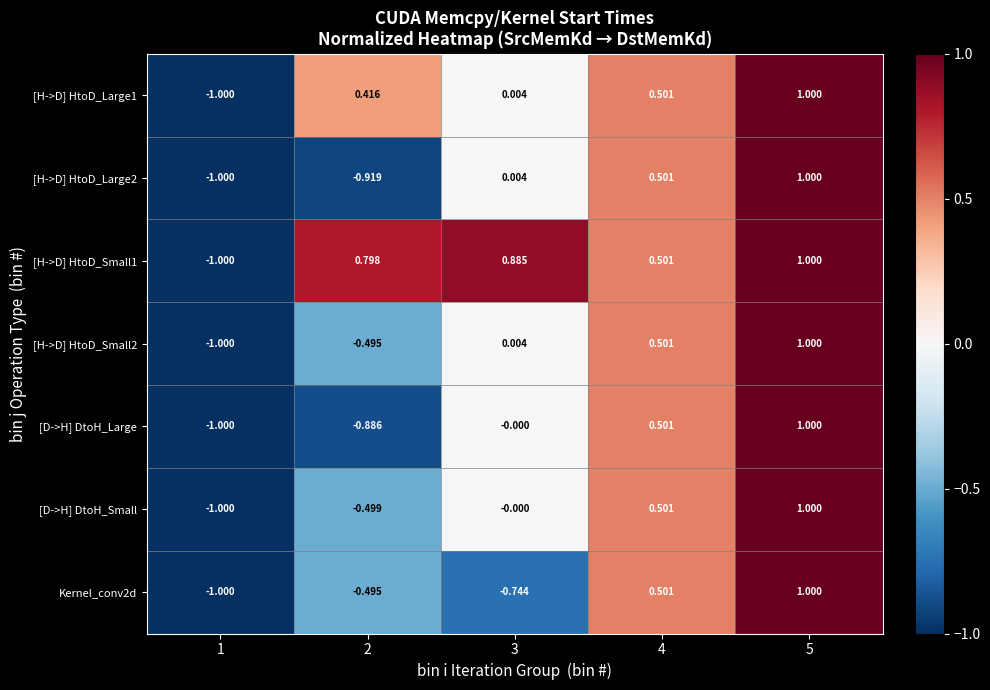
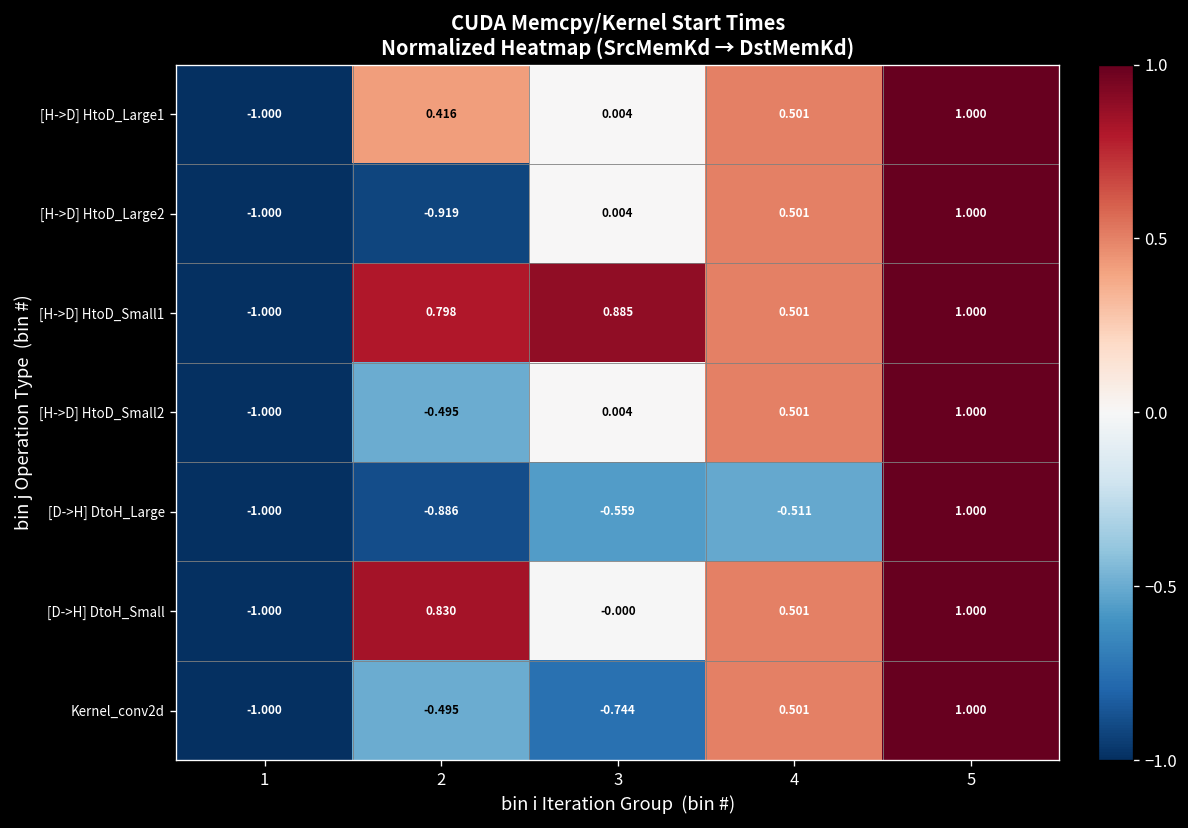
  {
    "[H->D] HtoD_Large1": {
      "1": -1.000,
      "2": 0.416,
      "3": 0.004,
      "4": 0.501,
      "5": 1.000
    },
    "[H->D] HtoD_Large2": {
      "1": -1.000,
      "2": -0.919,
      "3": 0.004,
      "4": 0.501,
      "5": 1.000
    },
    "[H->D] HtoD_Small1": {
      "1": -1.000,
      "2": 0.798,
      "3": 0.885,
      "4": 0.501,
      "5": 1.000
    },
    "[H->D] HtoD_Small2": {
      "1": -1.000,
      "2": -0.495,
      "3": 0.004,
      "4": 0.501,
      "5": 1.000
    },
    "[D->H] DtoH_Large": {
      "1": -1.000,
      "2": -0.886,
-     "3": -0.000,
-     "4": 0.501,
+     "3": -0.559,
+     "4": -0.511,
      "5": 1.000
    },
    "[D->H] DtoH_Small": {
      "1": -1.000,
-     "2": -0.499,
+     "2": 0.830,
      "3": -0.000,
      "4": 0.501,
      "5": 1.000
    },
    "Kernel_conv2d": {
      "1": -1.000,
      "2": -0.495,
      "3": -0.744,
      "4": 0.501,
      "5": 1.000
    }
  }
